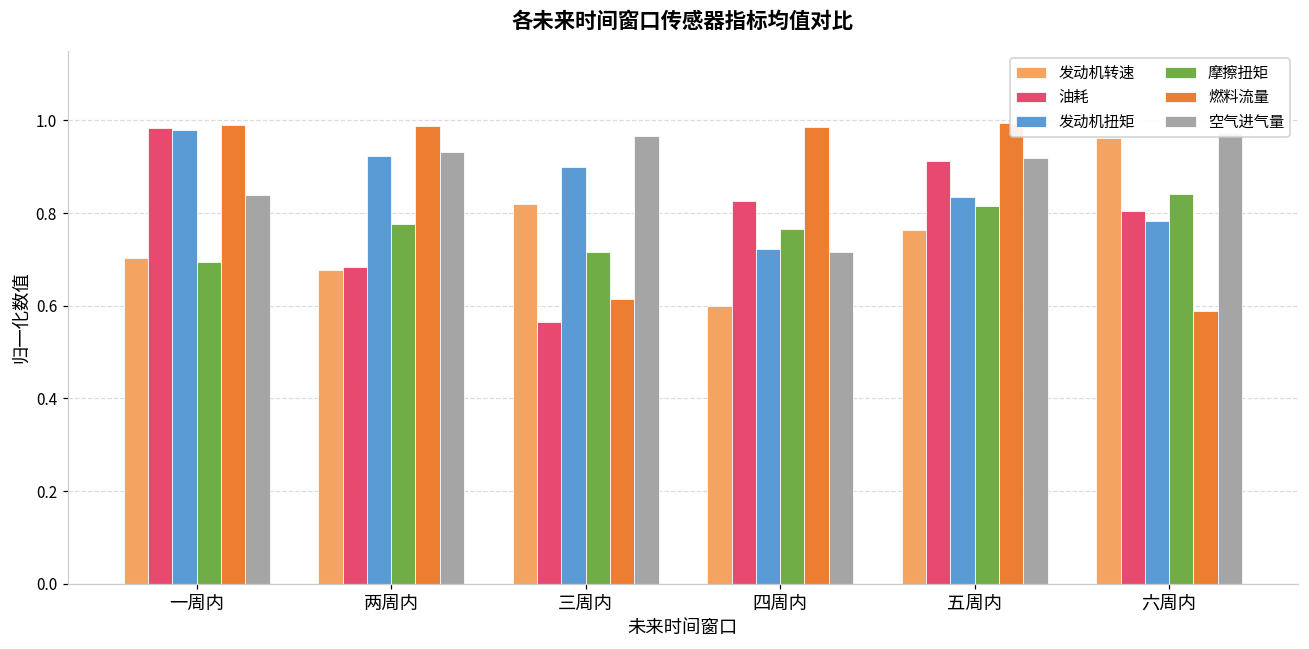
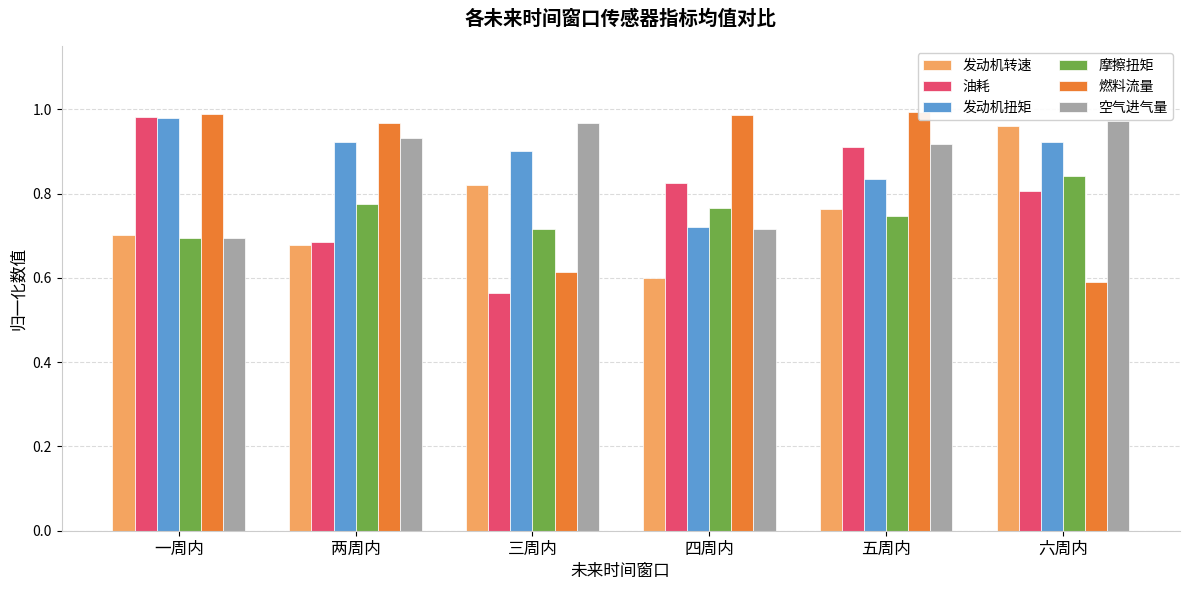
  {
    "发动机转速": {
      "一周内": 0.70,
      "两周内": 0.68,
      "三周内": 0.82,
      "四周内": 0.60,
      "五周内": 0.76,
      "六周内": 0.96
    },
    "油耗": {
      "一周内": 0.98,
      "两周内": 0.68,
      "三周内": 0.56,
      "四周内": 0.83,
      "五周内": 0.91,
      "六周内": 0.81
    },
    "发动机扭矩": {
      "一周内": 0.98,
      "两周内": 0.92,
      "三周内": 0.90,
      "四周内": 0.72,
      "五周内": 0.83,
-     "六周内": 0.78
+     "六周内": 0.92
    },
    "摩擦扭矩": {
      "一周内": 0.69,
      "两周内": 0.78,
      "三周内": 0.72,
      "四周内": 0.77,
-     "五周内": 0.81,
+     "五周内": 0.75,
      "六周内": 0.84
    },
    "燃料流量": {
      "一周内": 0.99,
-     "两周内": 0.99,
+     "两周内": 0.97,
      "三周内": 0.61,
      "四周内": 0.99,
      "六周内": 0.59
    },
    "空气进气量": {
-     "一周内": 0.84,
+     "一周内": 0.70,
      "两周内": 0.93,
      "三周内": 0.97,
      "四周内": 0.72,
      "五周内": 0.92,
      "六周内": 0.97
    }
  }
